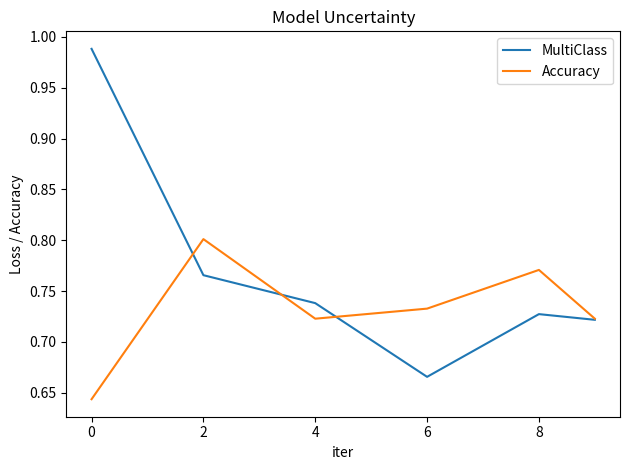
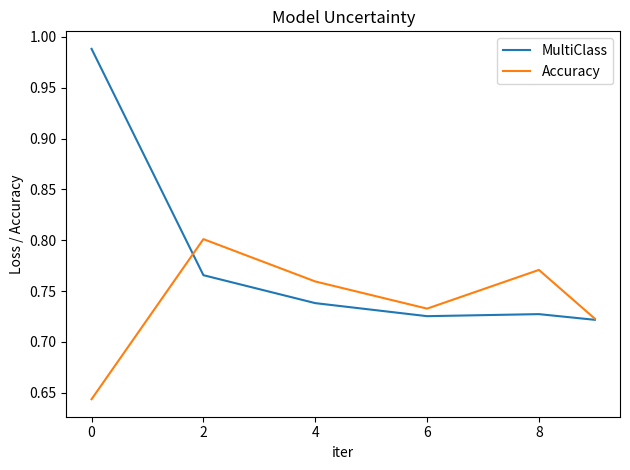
  {
    "MultiClass": {
      "0": 0.988,
      "2": 0.766,
      "4": 0.738,
-     "6": 0.666,
+     "6": 0.725,
      "8": 0.727
    },
    "Accuracy": {
      "0": 0.644,
      "2": 0.801,
-     "4": 0.723,
+     "4": 0.759,
      "6": 0.733,
      "8": 0.771
    }
  }
